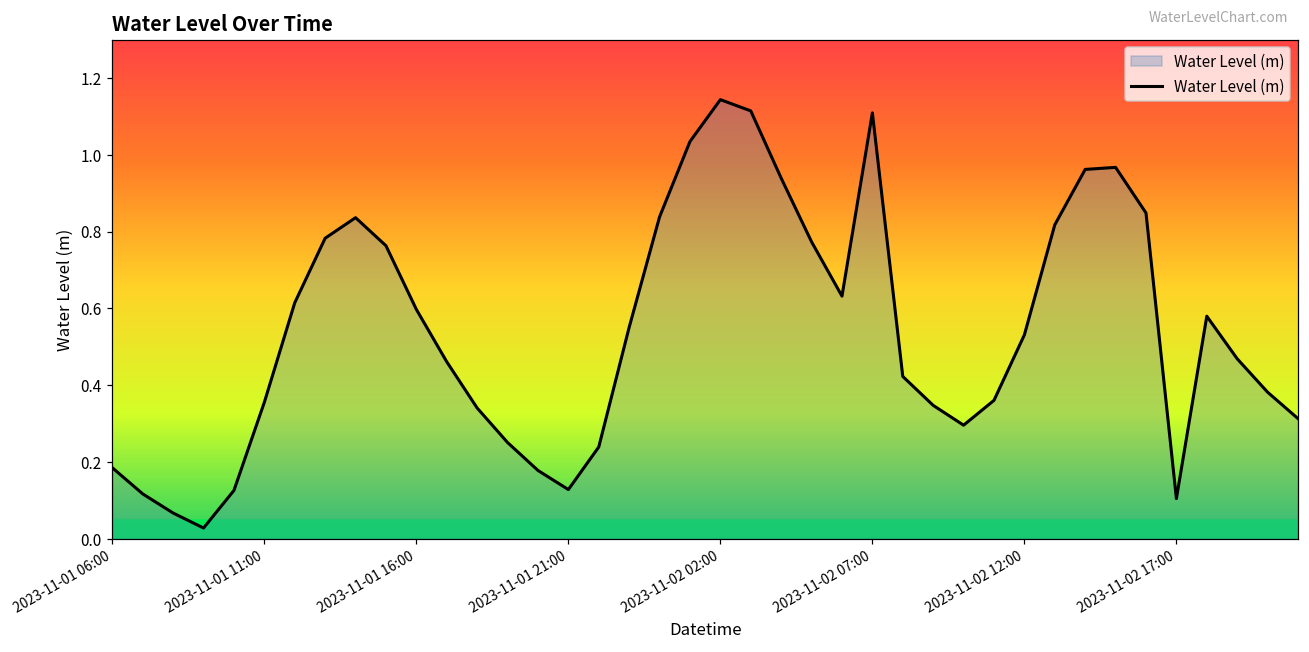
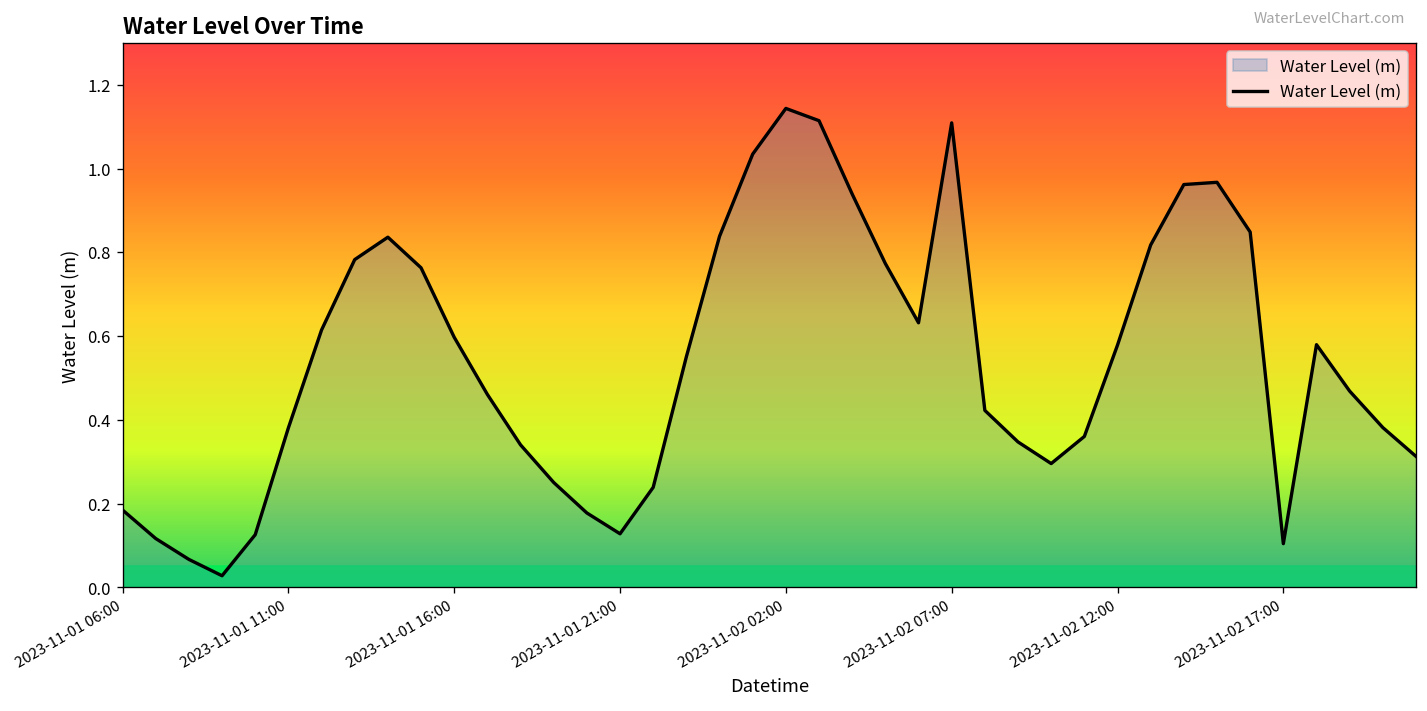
  {
    "2023-11-01 06:00": 0.18,
-   "2023-11-01 11:00": 0.36,
+   "2023-11-01 11:00": 0.38,
    "2023-11-01 16:00": 0.60,
    "2023-11-01 21:00": 0.13,
    "2023-11-02 02:00": 1.14,
    "2023-11-02 07:00": 1.11,
-   "2023-11-02 12:00": 0.53,
+   "2023-11-02 12:00": 0.58,
    "2023-11-02 17:00": 0.10
  }
